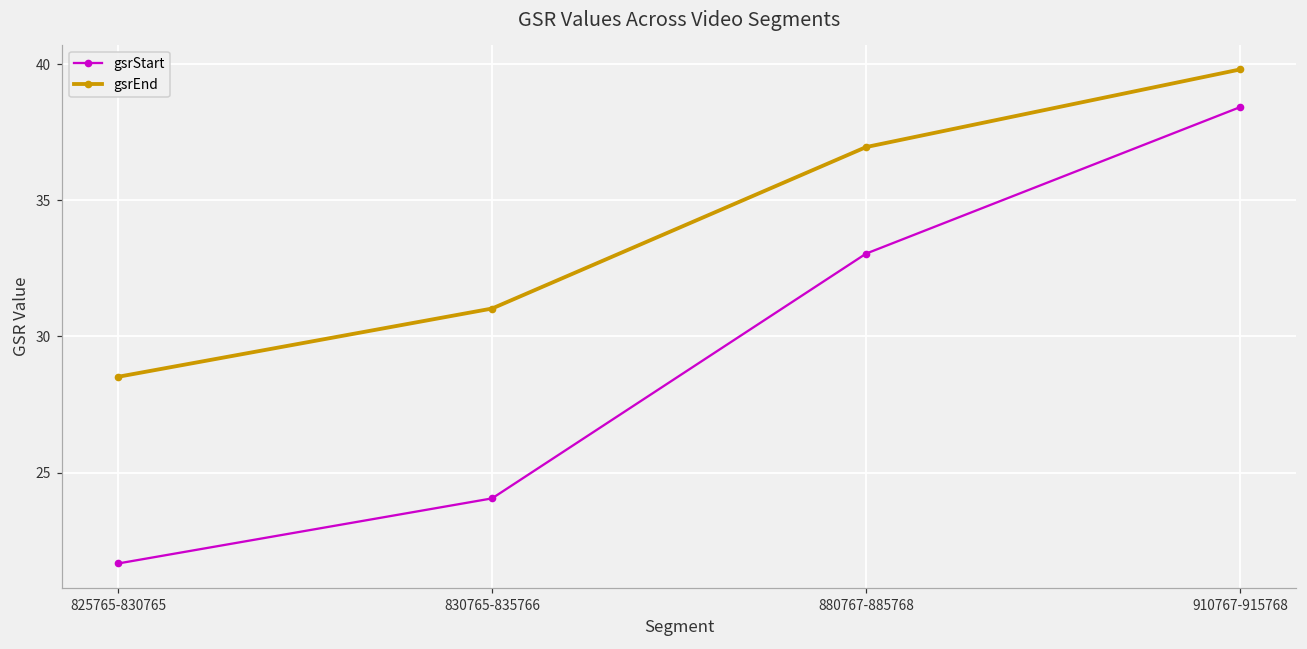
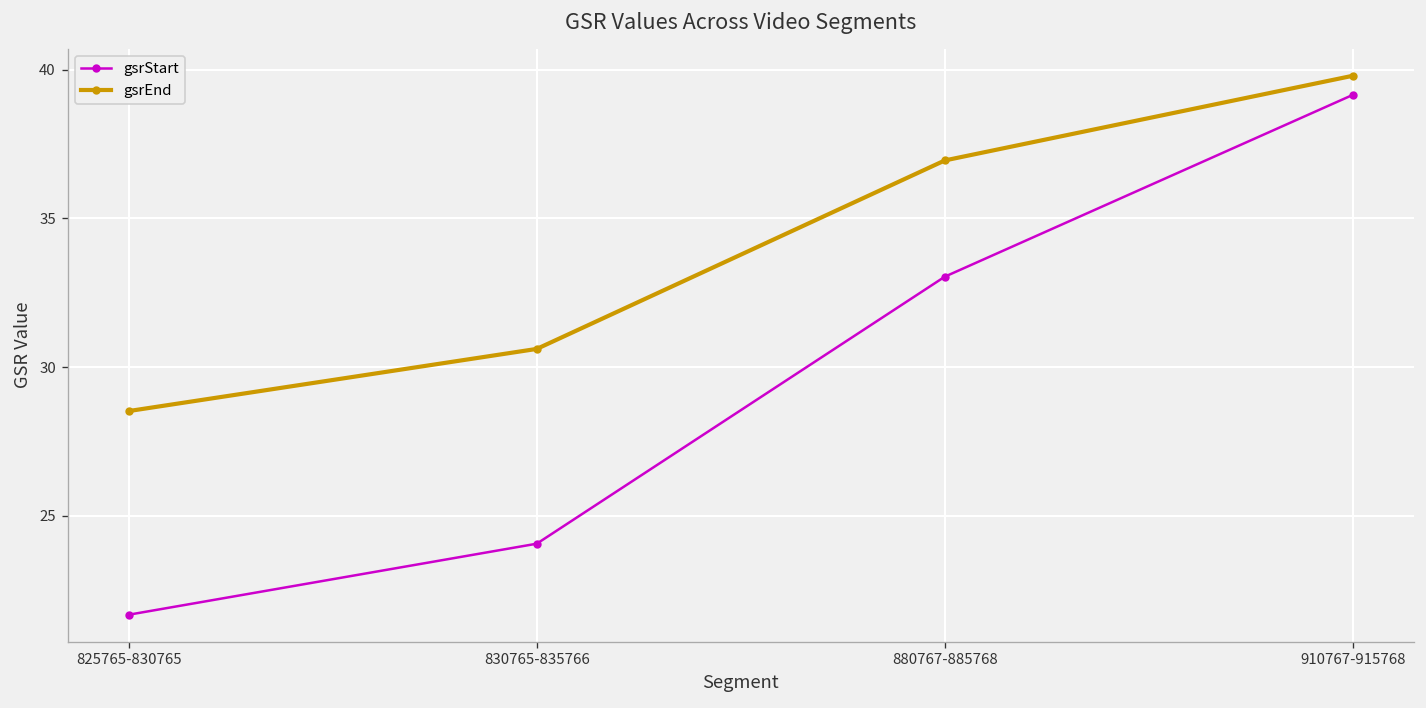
  {
    "gsrStart": {
      "825765-830765": 21.7,
      "830765-835766": 24.1,
      "880767-885768": 33.0,
-     "910767-915768": 38.4
+     "910767-915768": 39.2
    },
    "gsrEnd": {
      "825765-830765": 28.5,
-     "830765-835766": 31.0,
+     "830765-835766": 30.6,
      "880767-885768": 37.0,
      "910767-915768": 39.8
    }
  }
